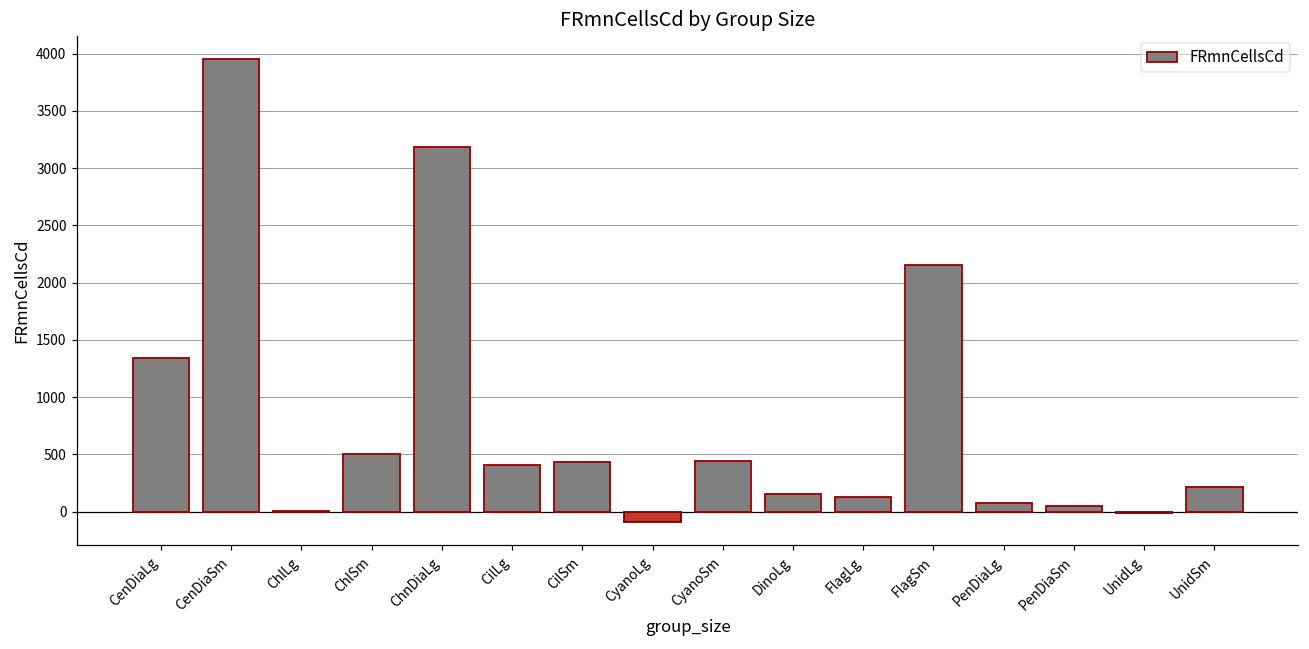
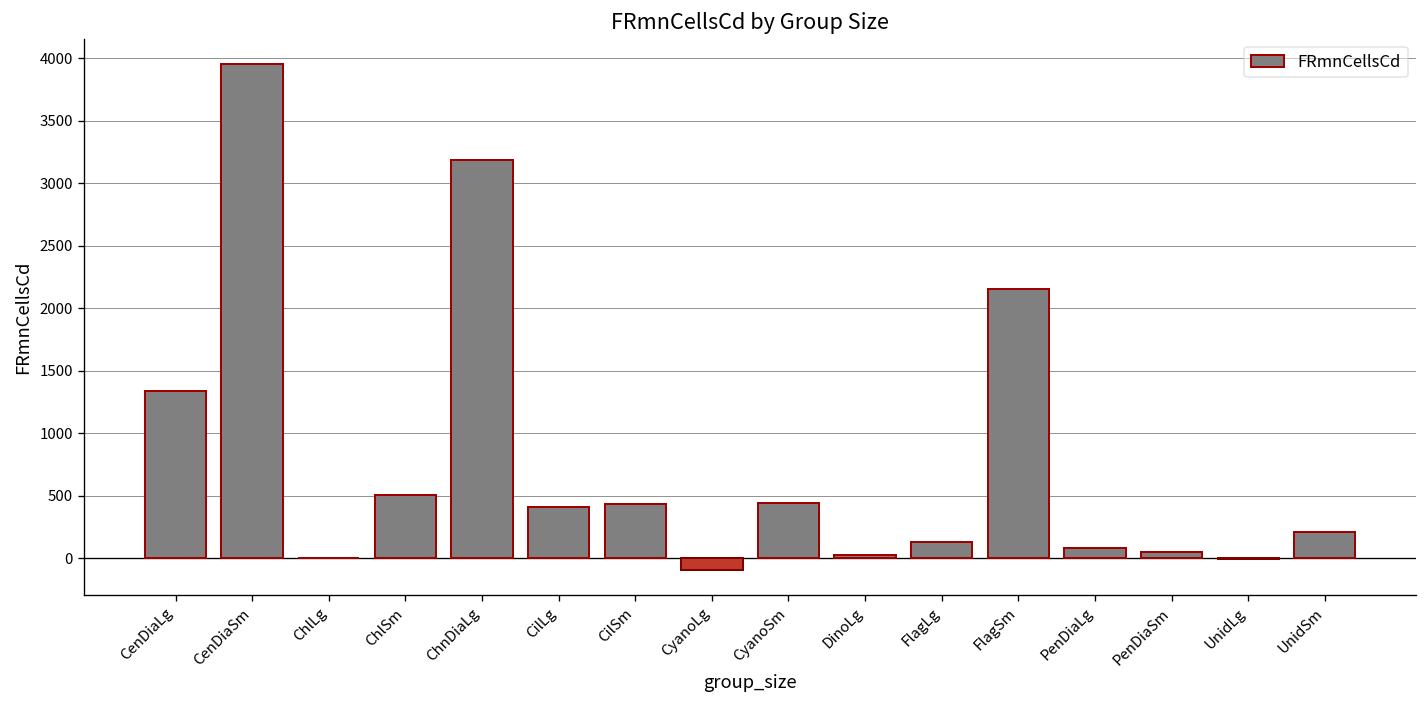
  {
    "CenDiaLg": 1340,
    "CenDiaSm": 3950,
    "ChlSm": 510,
    "ChnDiaLg": 3190,
    "CilLg": 410,
    "CilSm": 430,
    "CyanoLg": -90,
    "CyanoSm": 440,
-   "DinoLg": 150,
+   "DinoLg": 20,
    "FlagLg": 130,
    "FlagSm": 2160,
    "PenDiaLg": 80,
    "PenDiaSm": 50,
    "UnidSm": 210
  }
